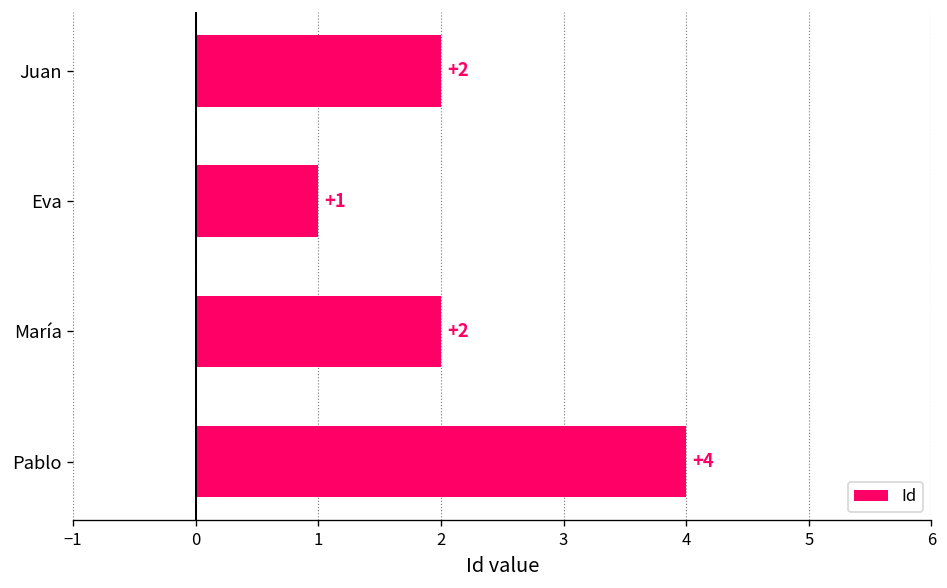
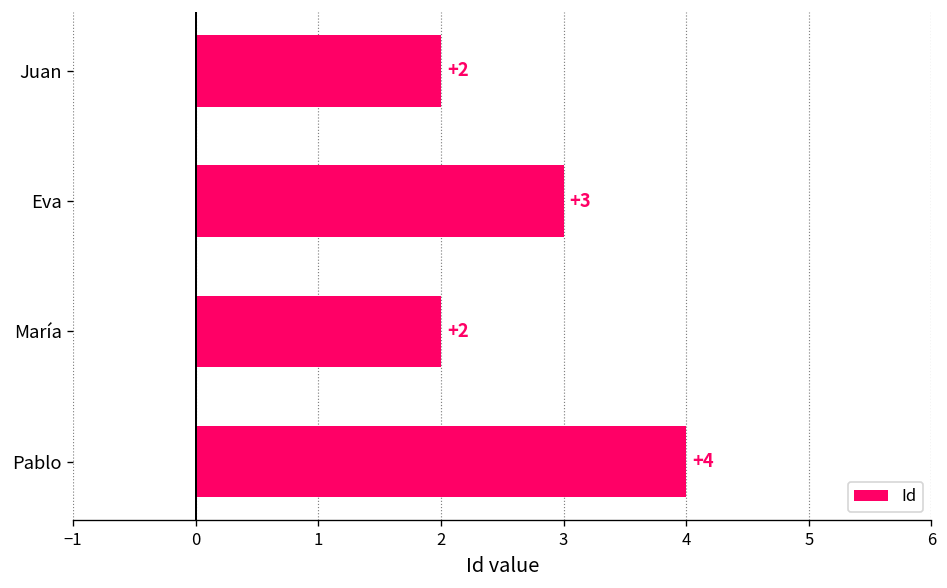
  {
    "Juan": "+2",
-   "Eva": "+1",
+   "Eva": "+3",
    "María": "+2",
    "Pablo": "+4"
  }
